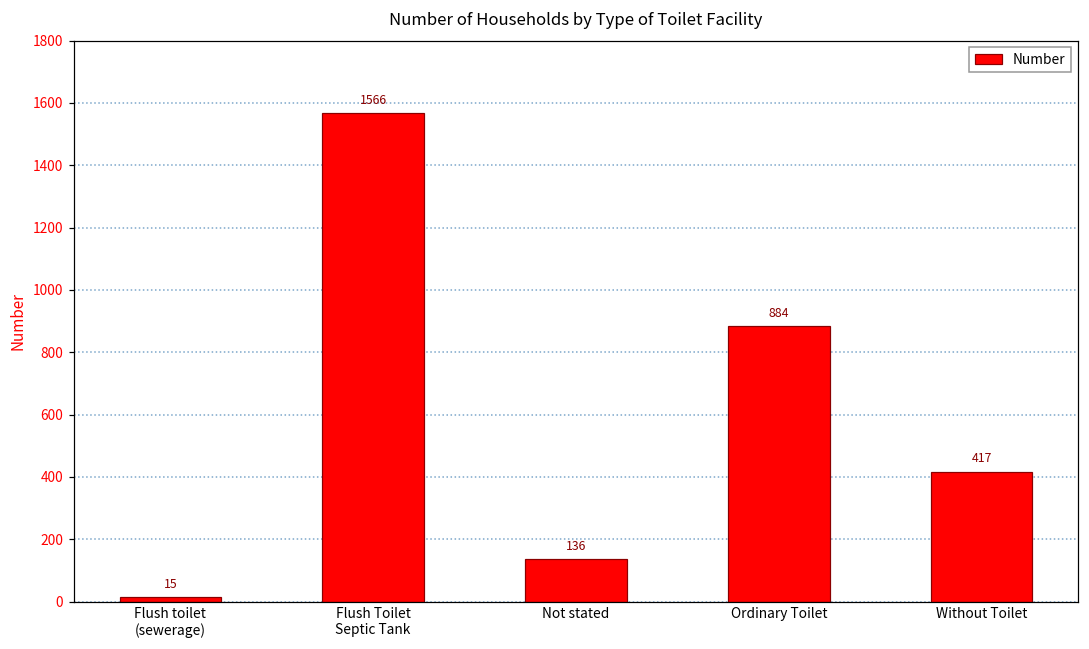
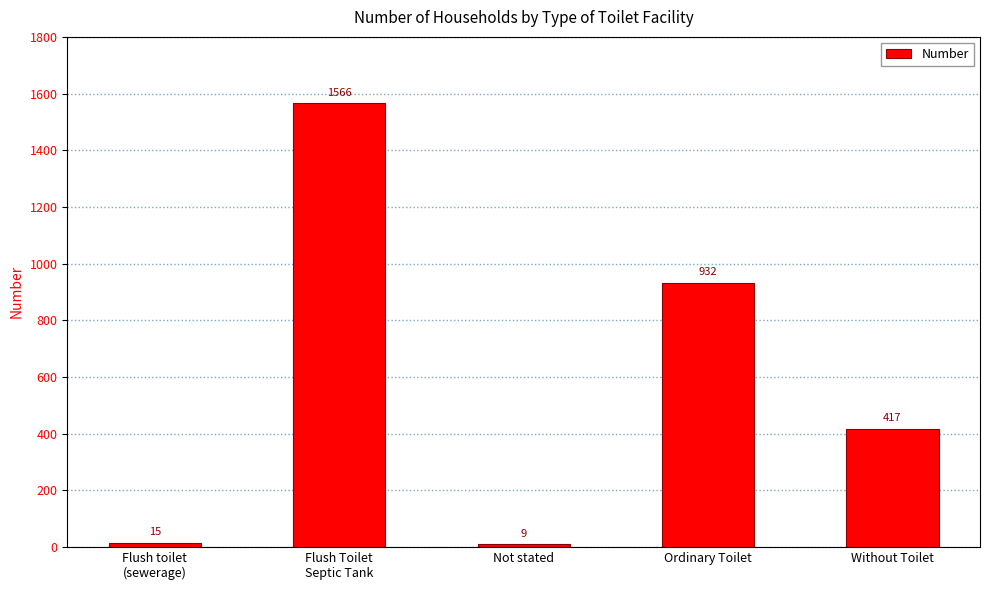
  {
    "Flush toilet (sewerage)": 15,
    "Flush Toilet Septic Tank": 1566,
-   "Not stated": 136,
-   "Ordinary Toilet": 884,
+   "Not stated": 9,
+   "Ordinary Toilet": 932,
    "Without Toilet": 417
  }
